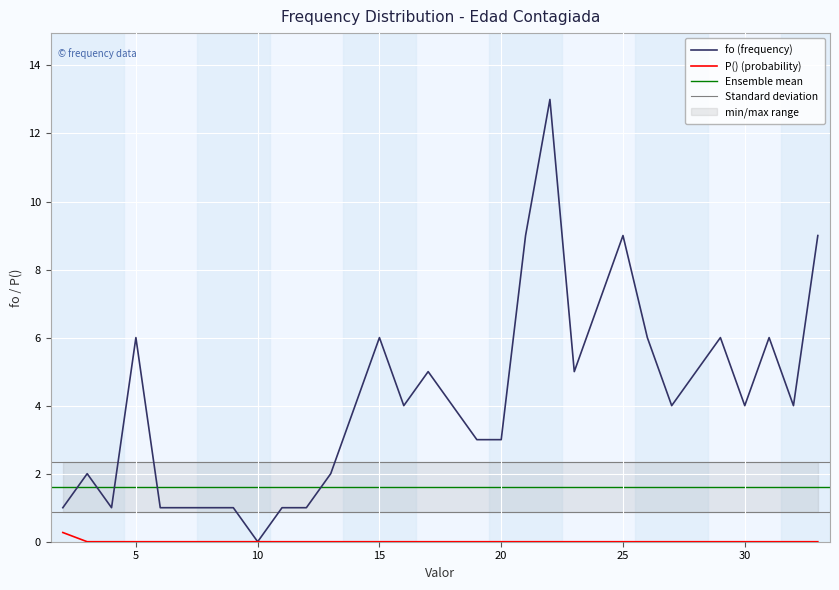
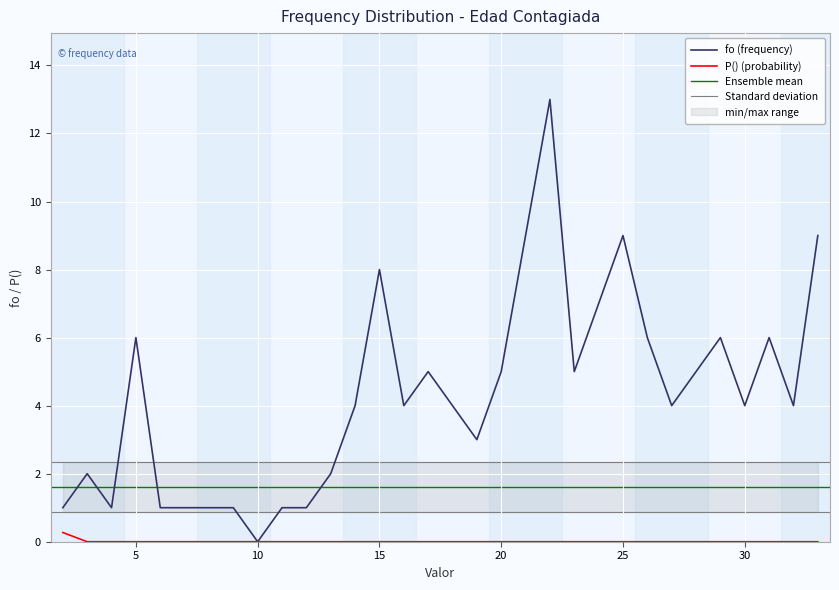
  {
    "fo (frequency)": {
      "5": 6,
-     "15": 6,
-     "20": 3,
+     "15": 8,
+     "20": 5,
      "25": 9,
      "30": 4
    },
    "min/max range": {
      "5": 2.3,
      "10": 2.3,
      "15": 2.3,
      "20": 2.3,
      "25": 2.3,
      "30": 2.3
    },
    "P() (probability)": {
      "5": 0,
      "15": 0,
      "20": 0,
      "25": 0,
      "30": 0
    }
  }
